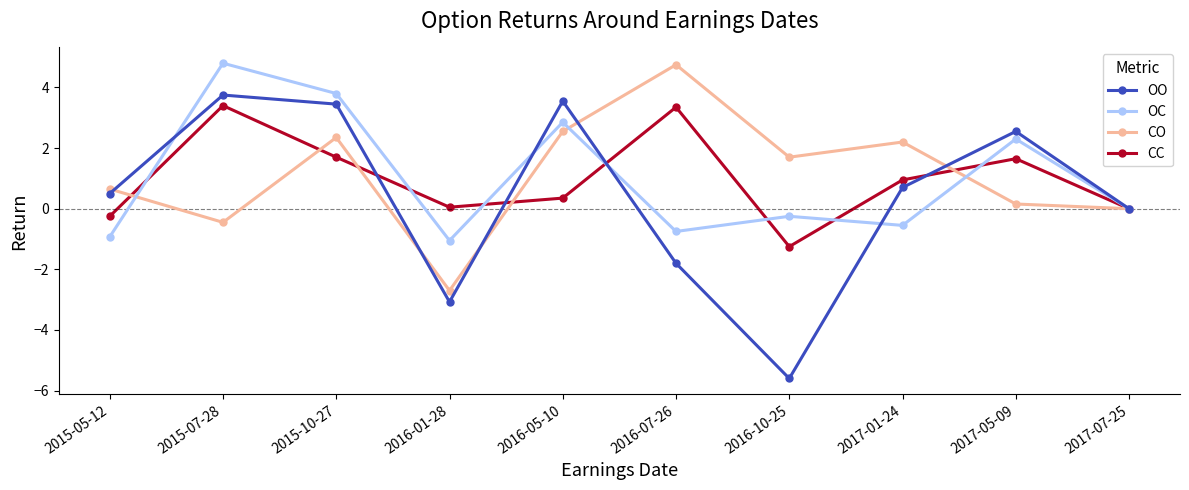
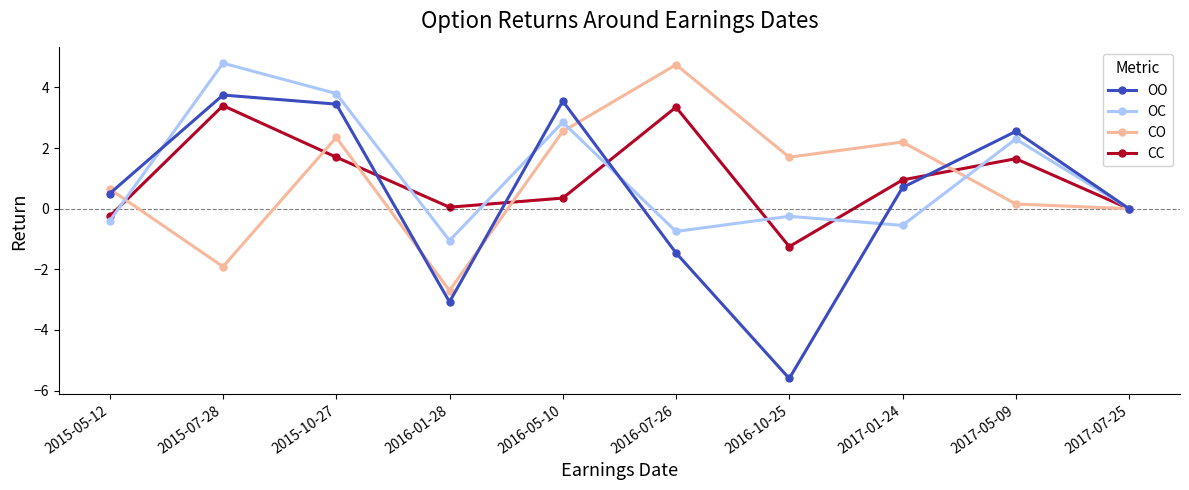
  {
    "OO": {
      "2015-05-12": 0.5,
      "2015-07-28": 3.8,
      "2015-10-27": 3.5,
      "2016-01-28": -3.1,
      "2016-05-10": 3.6,
-     "2016-07-26": -1.8,
+     "2016-07-26": -1.5,
      "2016-10-25": -5.6,
      "2017-01-24": 0.7,
      "2017-05-09": 2.6
    },
    "OC": {
-     "2015-05-12": -0.9,
+     "2015-05-12": -0.4,
      "2015-07-28": 4.8,
      "2015-10-27": 3.8,
      "2016-01-28": -1.0,
      "2016-05-10": 2.9,
      "2016-07-26": -0.8,
      "2016-10-25": -0.3,
      "2017-01-24": -0.6,
      "2017-05-09": 2.3
    },
    "CO": {
      "2015-05-12": 0.7,
-     "2015-07-28": -0.4,
+     "2015-07-28": -1.9,
      "2015-10-27": 2.4,
      "2016-01-28": -2.7,
      "2016-05-10": 2.6,
      "2016-07-26": 4.8,
      "2016-10-25": 1.7,
      "2017-01-24": 2.2,
      "2017-05-09": 0.2
    },
    "CC": {
      "2015-05-12": -0.3,
      "2015-07-28": 3.4,
      "2015-10-27": 1.7,
      "2016-01-28": 0.0,
      "2016-05-10": 0.3,
      "2016-07-26": 3.3,
      "2016-10-25": -1.3,
      "2017-01-24": 0.9,
      "2017-05-09": 1.7
    }
  }
